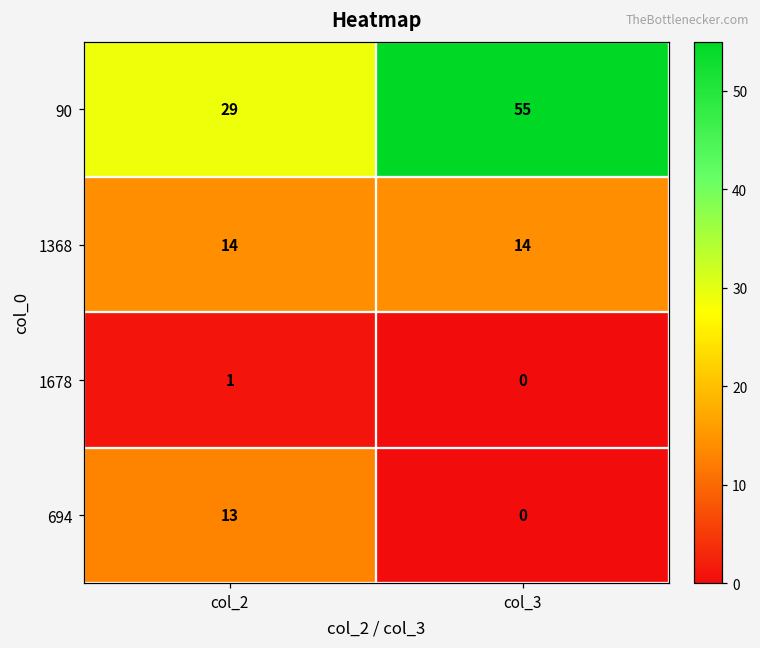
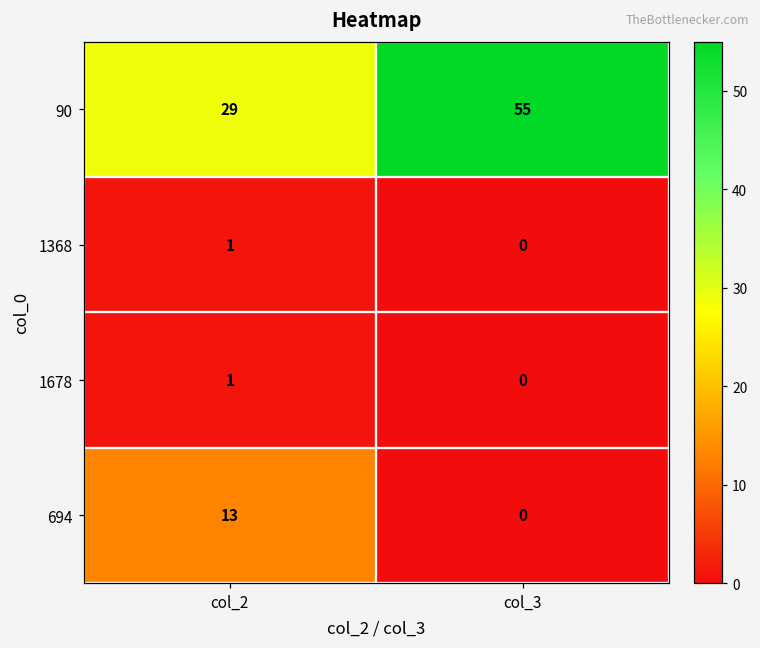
  {
    "90": {
      "col_2": 29,
      "col_3": 55
    },
    "1368": {
-     "col_2": 14,
-     "col_3": 14
+     "col_2": 1,
+     "col_3": 0
    },
    "1678": {
      "col_2": 1,
      "col_3": 0
    },
    "694": {
      "col_2": 13,
      "col_3": 0
    }
  }
